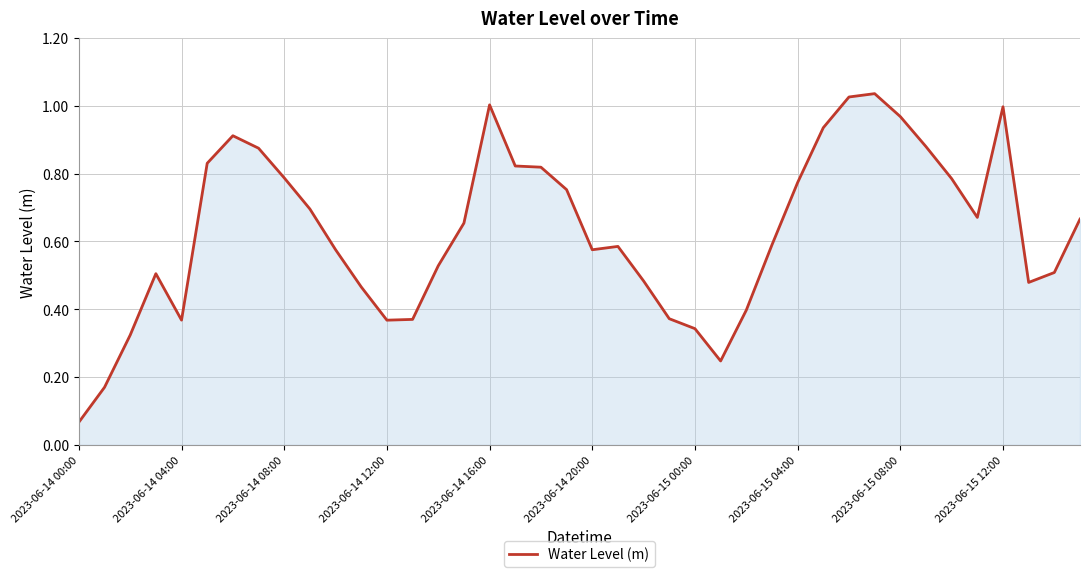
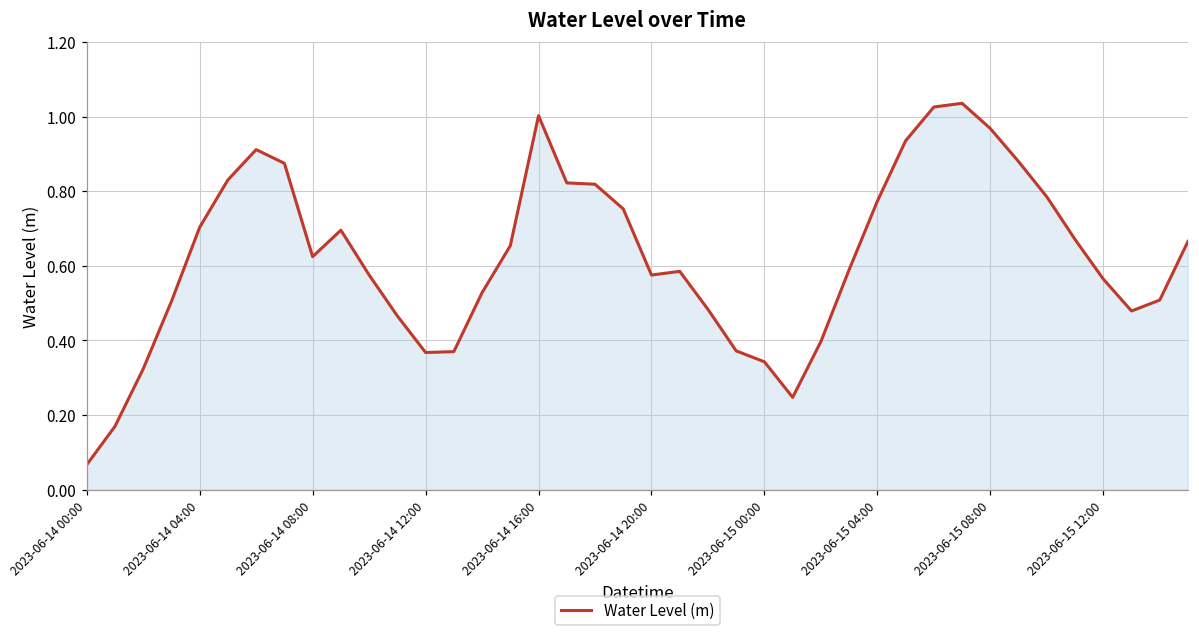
  {
    "2023-06-14 00:00": 0.07,
-   "2023-06-14 04:00": 0.37,
-   "2023-06-14 08:00": 0.79,
+   "2023-06-14 04:00": 0.70,
+   "2023-06-14 08:00": 0.62,
    "2023-06-14 12:00": 0.37,
    "2023-06-14 16:00": 1.00,
    "2023-06-14 20:00": 0.58,
    "2023-06-15 00:00": 0.34,
    "2023-06-15 04:00": 0.77,
    "2023-06-15 08:00": 0.97,
-   "2023-06-15 12:00": 1.00
+   "2023-06-15 12:00": 0.56
  }
